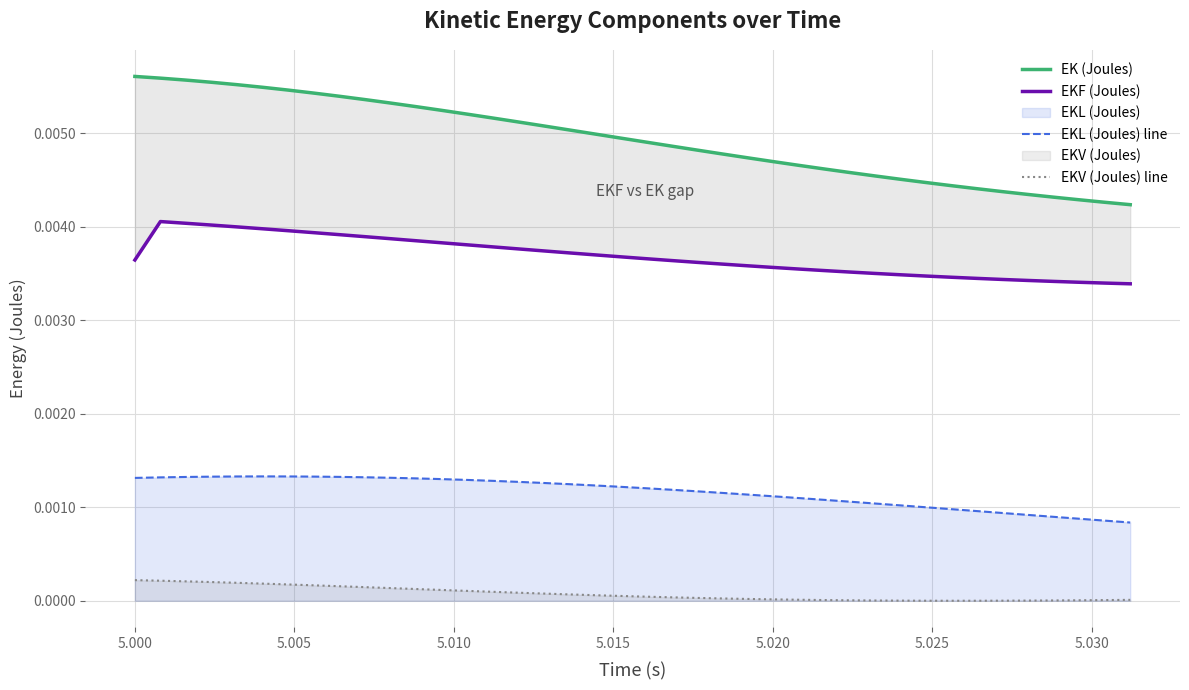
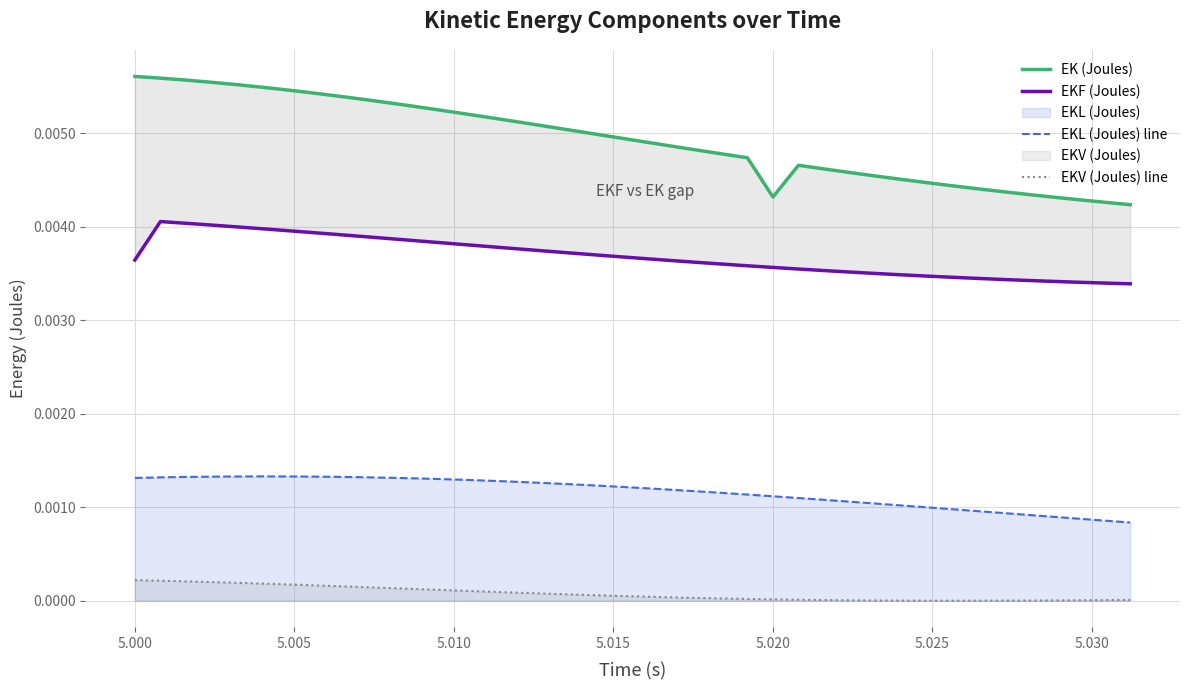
  {
    "EK (Joules)": {
      "5.000": 0.0056,
-     "5.020": 0.0047
+     "5.020": 0.0043
    },
    "EKF (Joules)": {
      "5.000": 0.0036,
      "5.020": 0.0036
    }
  }
